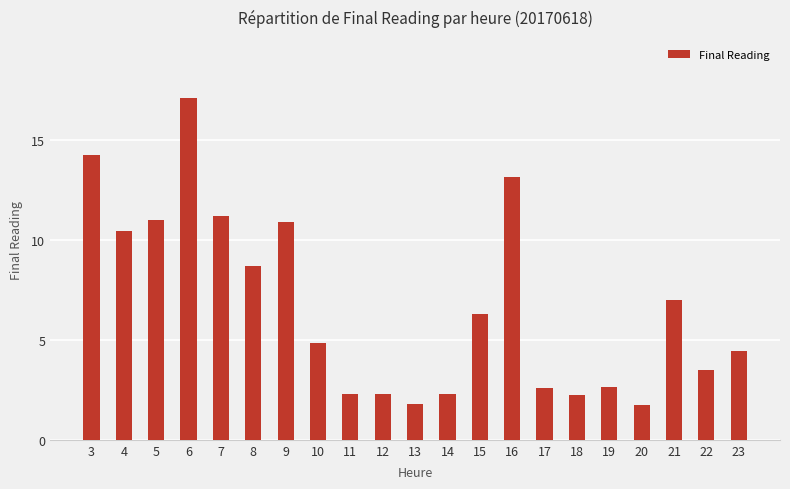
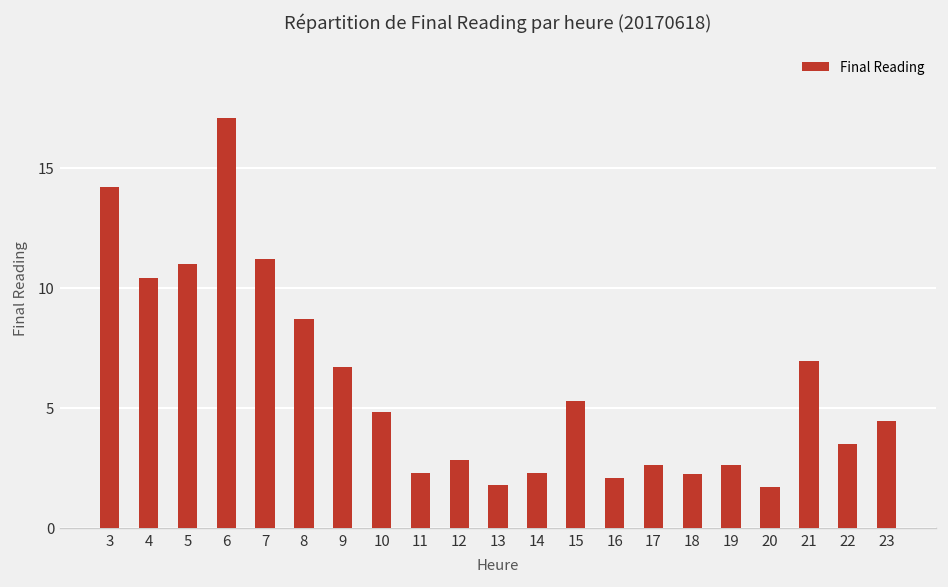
  {
    "3": 14.2,
    "4": 10.4,
    "5": 11.0,
    "6": 17.1,
    "7": 11.2,
    "8": 8.7,
-   "9": 10.9,
+   "9": 6.7,
    "10": 4.8,
    "11": 2.3,
-   "12": 2.3,
+   "12": 2.8,
    "13": 1.8,
    "14": 2.3,
-   "15": 6.3,
-   "16": 13.1,
+   "15": 5.3,
+   "16": 2.1,
    "17": 2.6,
    "18": 2.2,
    "19": 2.6,
    "20": 1.7,
    "21": 7.0,
    "22": 3.5,
    "23": 4.5
  }
